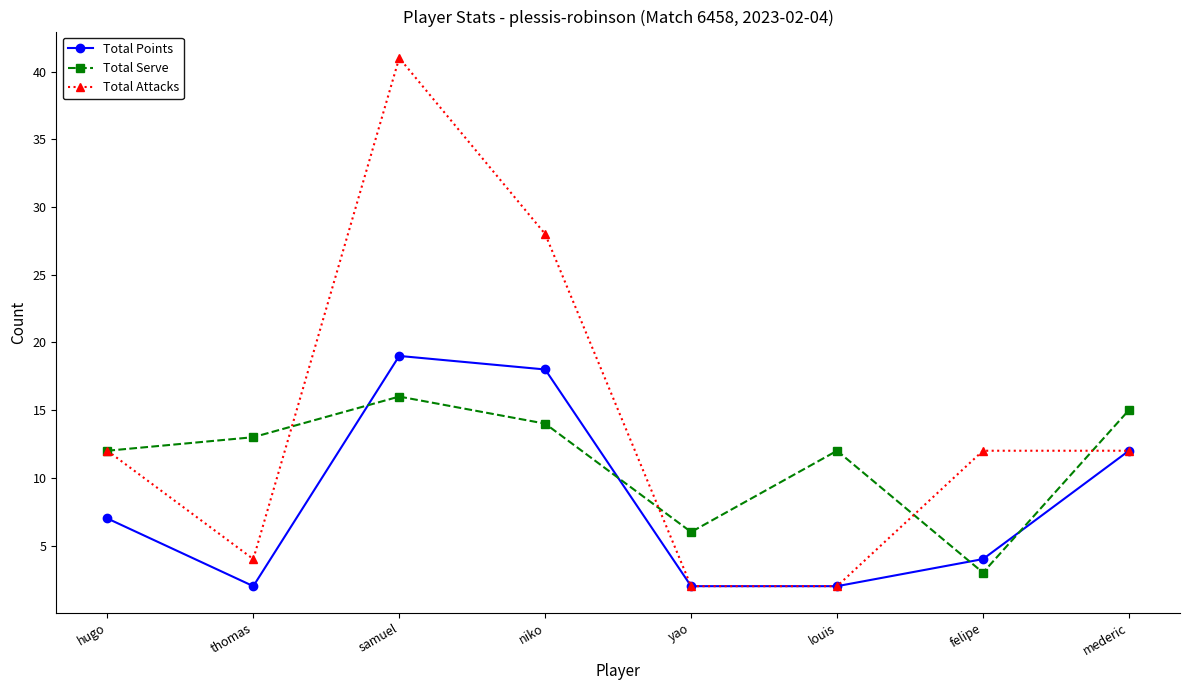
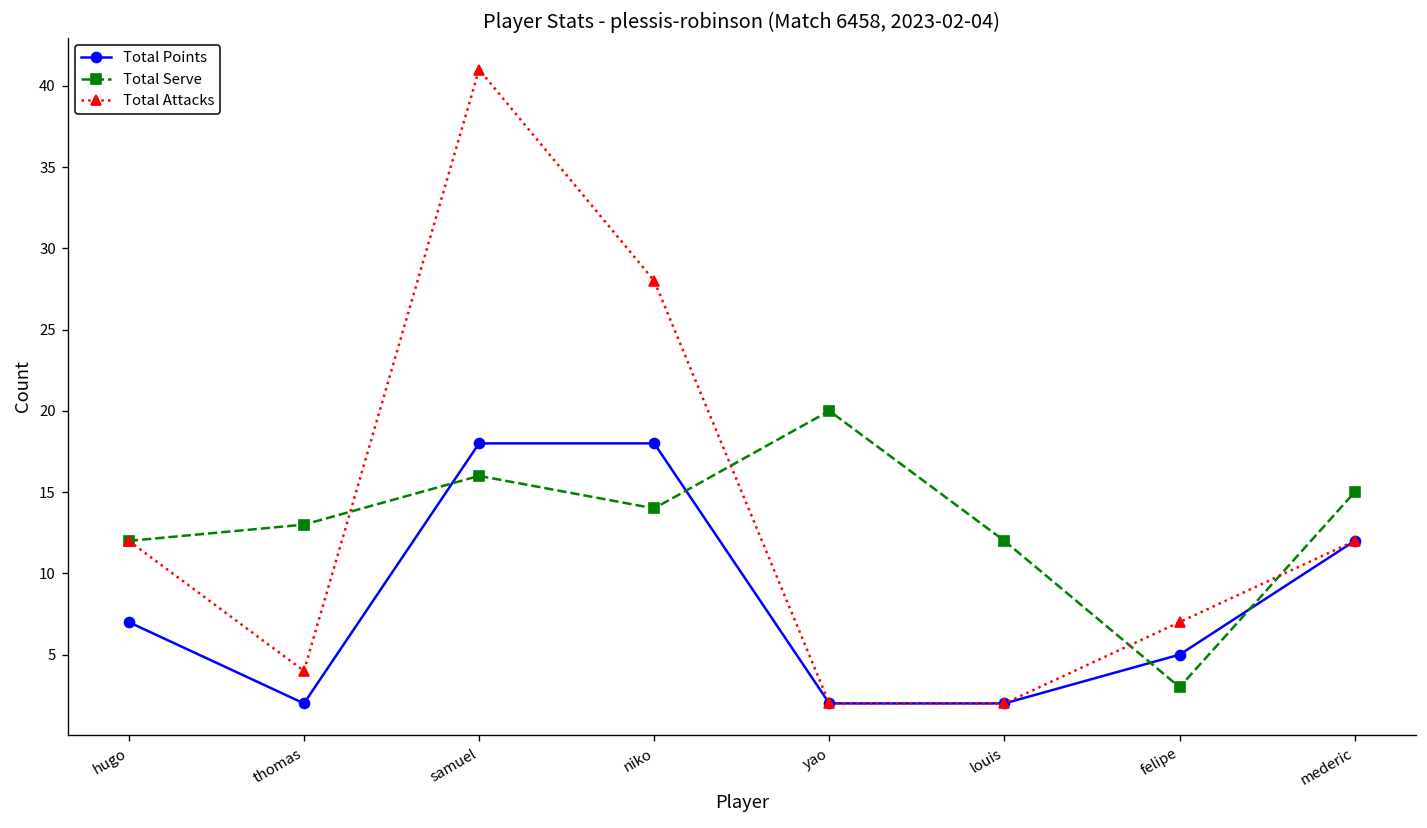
  {
    "Total Points": {
      "hugo": 7,
      "thomas": 2,
-     "samuel": 19,
+     "samuel": 18,
      "niko": 18,
-     "felipe": 4
+     "felipe": 5
    },
    "Total Serve": {
      "thomas": 13,
      "samuel": 16,
      "niko": 14,
-     "yao": 6,
+     "yao": 20,
      "louis": 12,
      "felipe": 3,
      "mederic": 15
    },
    "Total Attacks": {
      "thomas": 4,
      "samuel": 41,
      "niko": 28,
-     "felipe": 12
+     "felipe": 7
    }
  }
